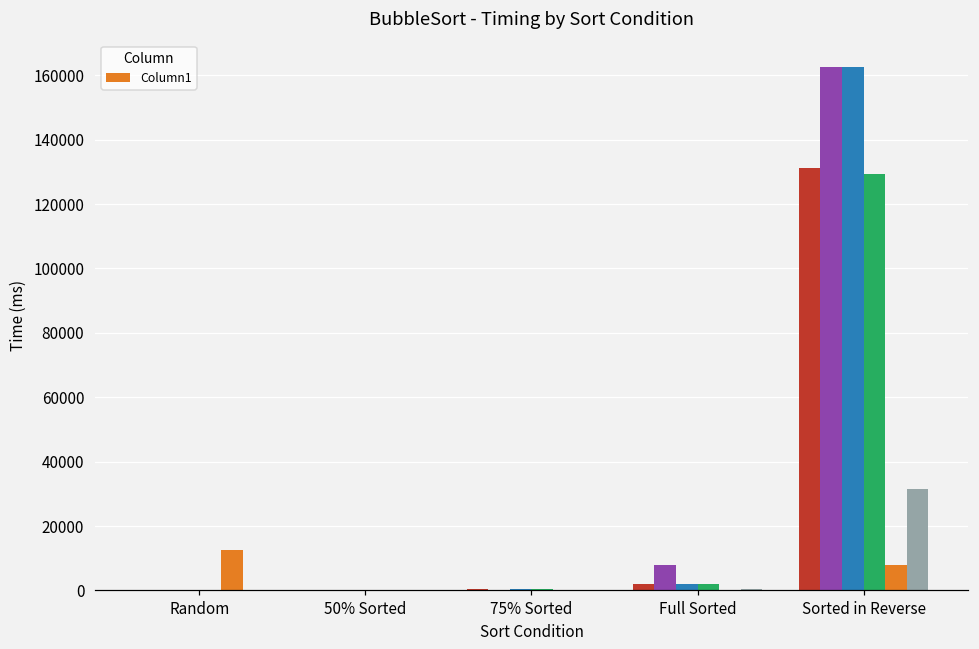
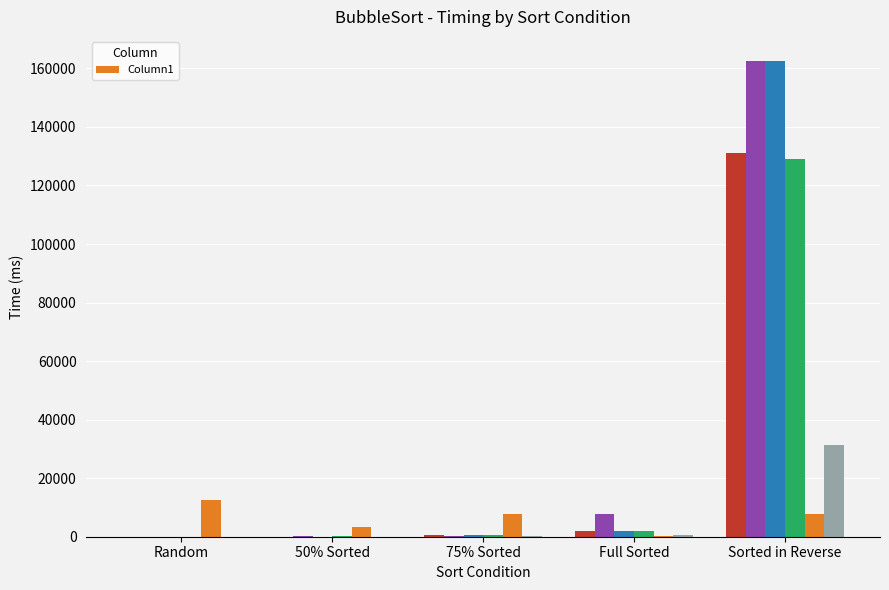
  {
    "Column1": {
      "Random": 13000,
-     "50% Sorted": 0,
-     "75% Sorted": 0,
+     "50% Sorted": 3000,
+     "75% Sorted": 8000,
      "Sorted in Reverse": 8000
    }
  }
